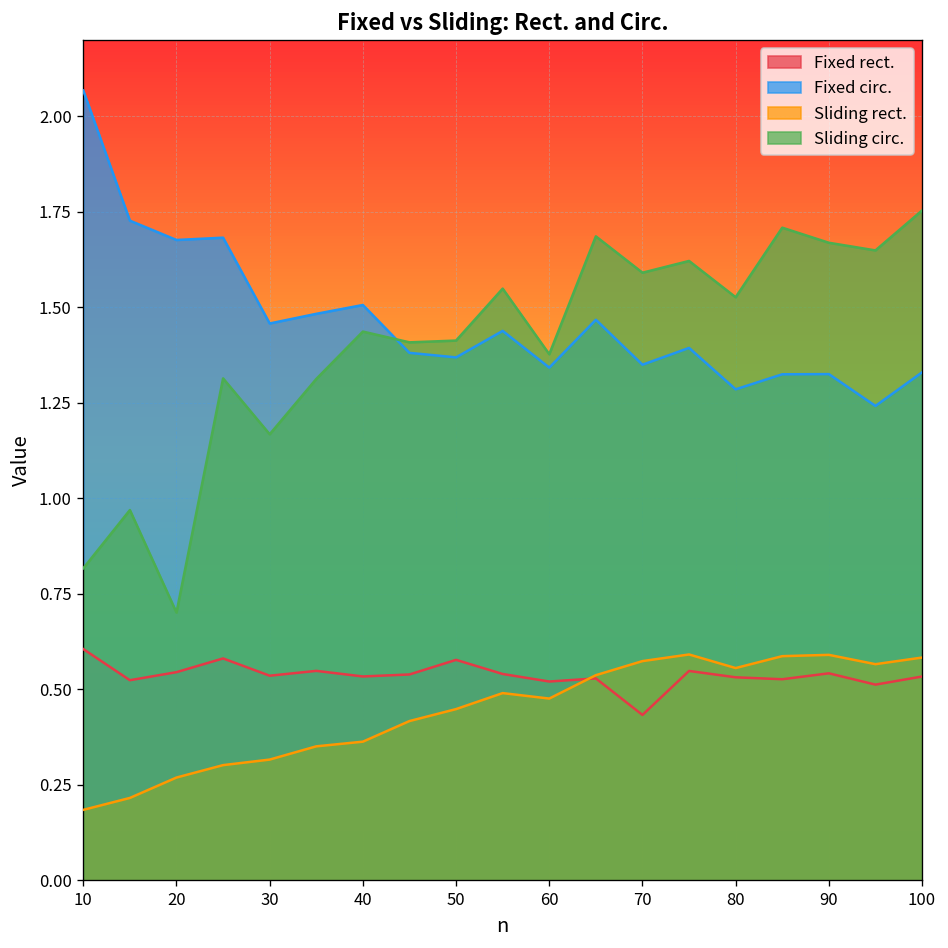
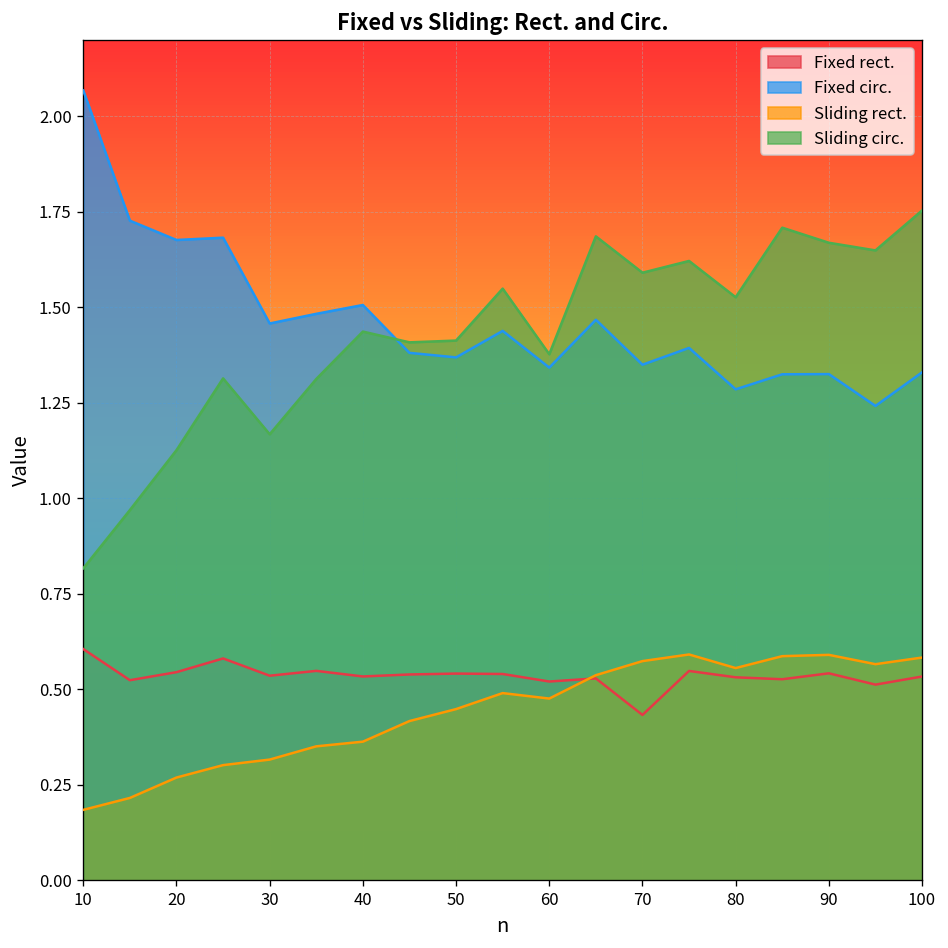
  {
    "Fixed rect.": {
      "10": 0.61,
      "20": 0.55,
      "30": 0.54,
      "40": 0.53,
-     "50": 0.58,
+     "50": 0.54,
      "60": 0.52,
      "70": 0.43,
      "80": 0.53,
      "90": 0.54,
      "100": 0.53
    },
    "Fixed circ.": {
      "10": 2.07,
      "20": 1.68,
      "30": 1.46,
      "40": 1.51,
      "50": 1.37,
      "60": 1.34,
      "70": 1.35,
      "80": 1.29,
      "90": 1.33,
      "100": 1.33
    },
    "Sliding rect.": {
      "10": 0.18,
      "20": 0.27,
      "30": 0.32,
      "40": 0.36,
      "50": 0.45,
      "60": 0.48,
      "70": 0.57,
      "80": 0.56,
      "90": 0.59,
      "100": 0.58
    },
    "Sliding circ.": {
      "10": 0.82,
-     "20": 0.70,
+     "20": 1.13,
      "30": 1.17,
      "40": 1.44,
      "50": 1.41,
      "60": 1.38,
      "70": 1.59,
      "80": 1.53,
      "90": 1.67,
      "100": 1.75
    }
  }
